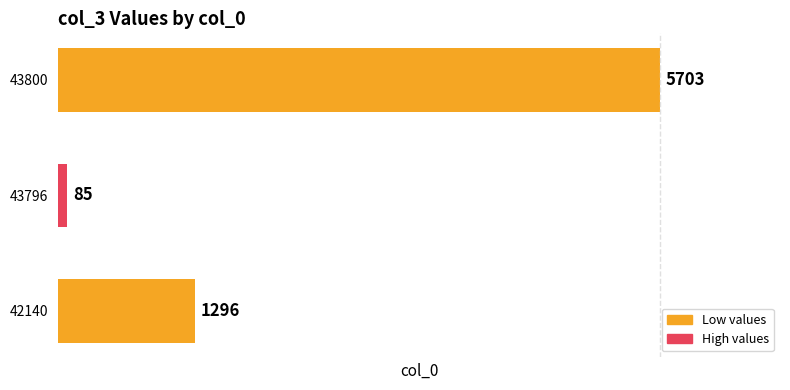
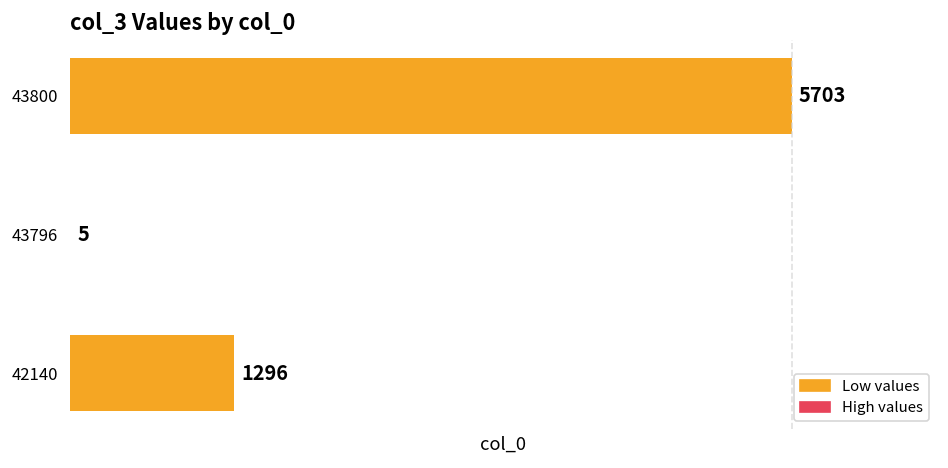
  {
    "43800": 5703,
-   "43796": 85,
+   "43796": 5,
    "42140": 1296
  }
